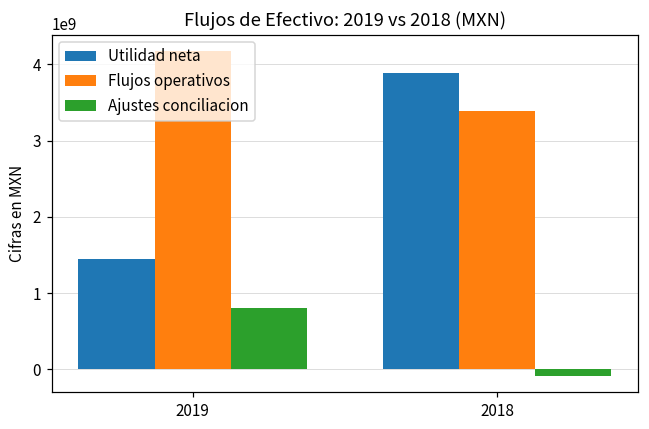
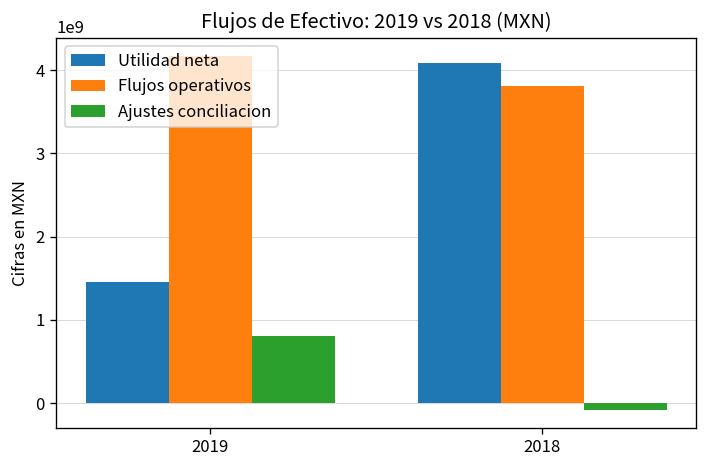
  {
    "Utilidad neta": {
      "2019": 1400000000,
-     "2018": 3900000000
+     "2018": 4100000000
    },
    "Flujos operativos": {
-     "2018": 3400000000
+     "2018": 3800000000
    },
    "Ajustes conciliacion": {
      "2019": 800000000,
      "2018": -100000000
    }
  }
